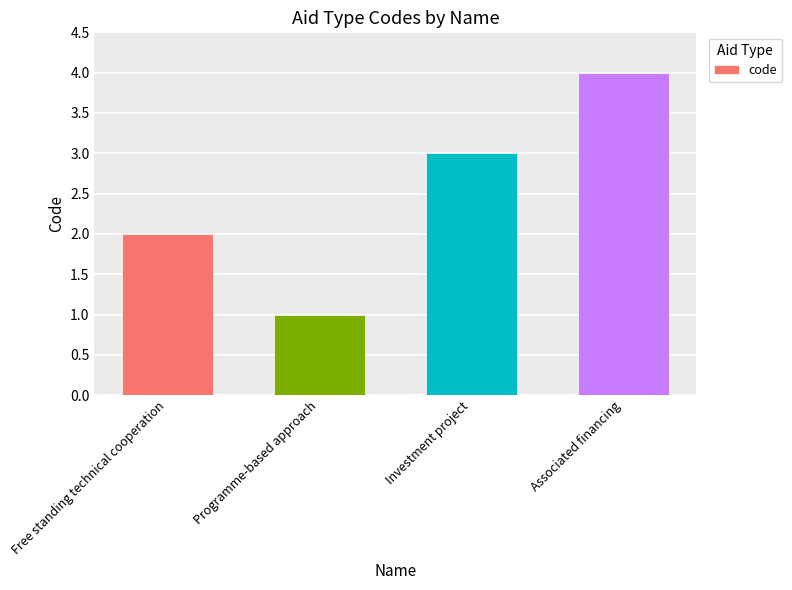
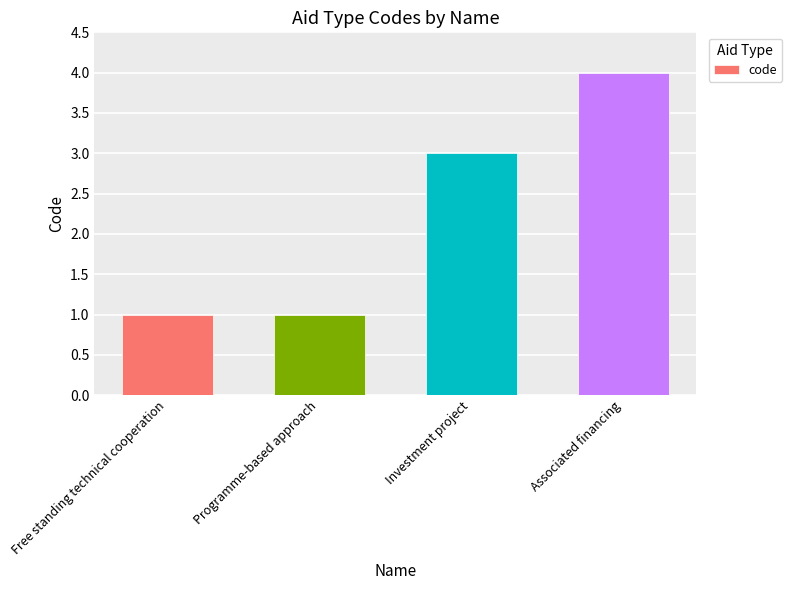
  {
-   "Free standing technical cooperation": 2,
+   "Free standing technical cooperation": 1,
    "Programme-based approach": 1,
    "Investment project": 3,
    "Associated financing": 4
  }
